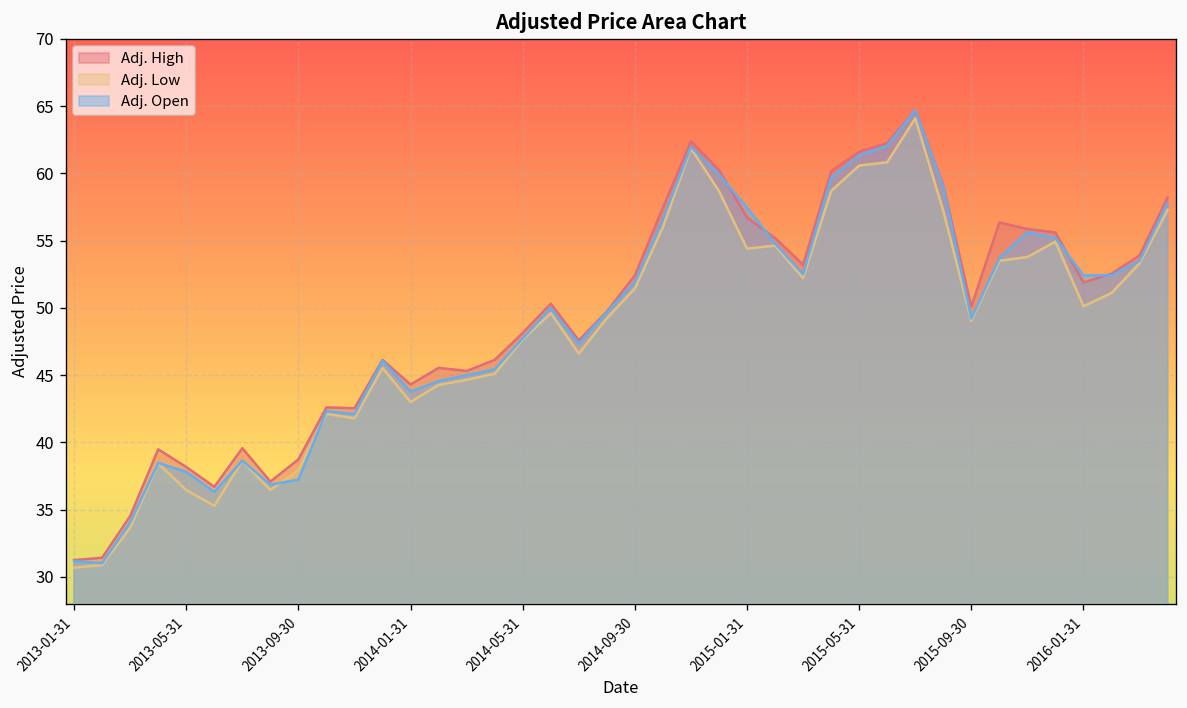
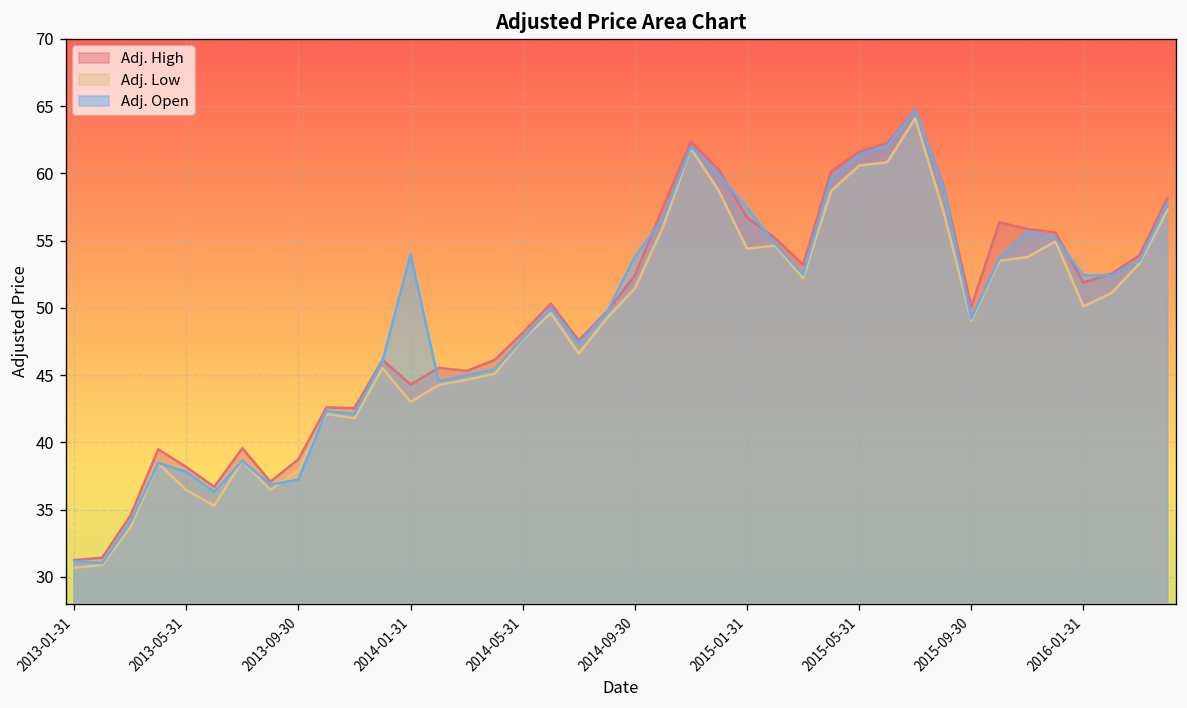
  {
    "Adj. Open": {
      "2013-05-31": 37.8,
      "2013-09-30": 37.2,
-     "2014-01-31": 43.8,
-     "2014-09-30": 51.9,
+     "2014-01-31": 54.0,
+     "2014-09-30": 53.8,
      "2015-01-31": 57.5,
      "2015-05-31": 61.3,
      "2016-01-31": 52.4
    }
  }
